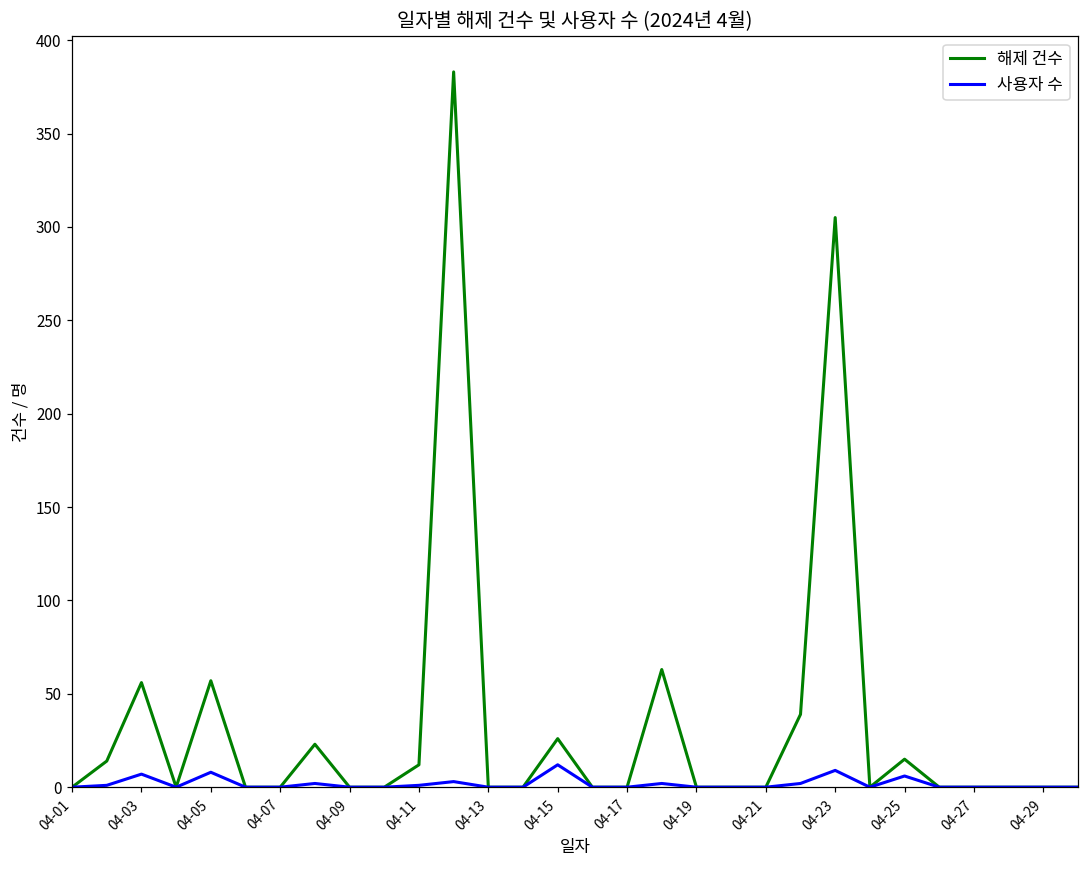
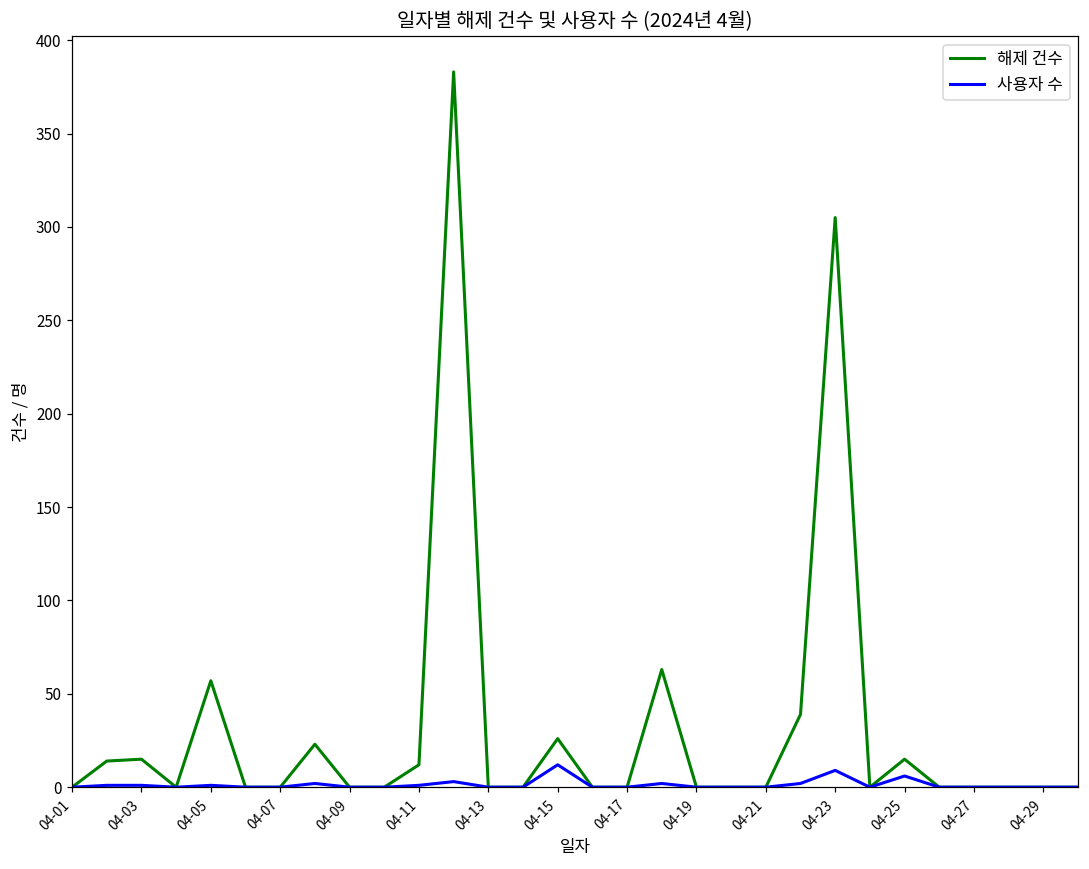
  {
    "해제 건수": {
-     "04-03": 56,
+     "04-03": 15,
      "04-05": 57,
      "04-11": 12,
      "04-15": 26,
      "04-23": 305,
      "04-25": 15
    },
    "사용자 수": {
-     "04-03": 7,
-     "04-05": 8,
+     "04-03": 1,
+     "04-05": 1,
      "04-11": 1,
      "04-15": 12,
      "04-23": 9,
      "04-25": 6
    }
  }
